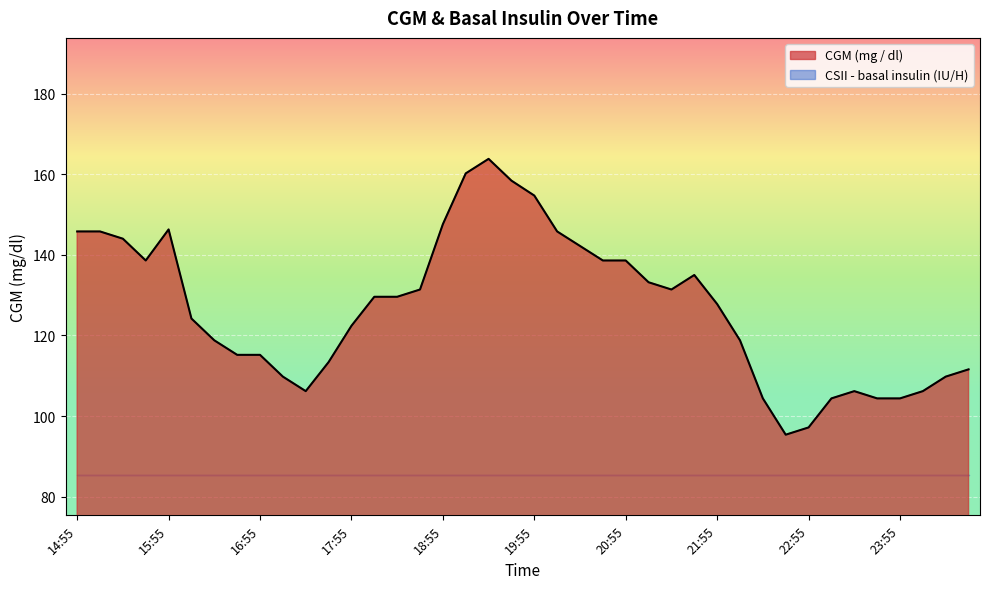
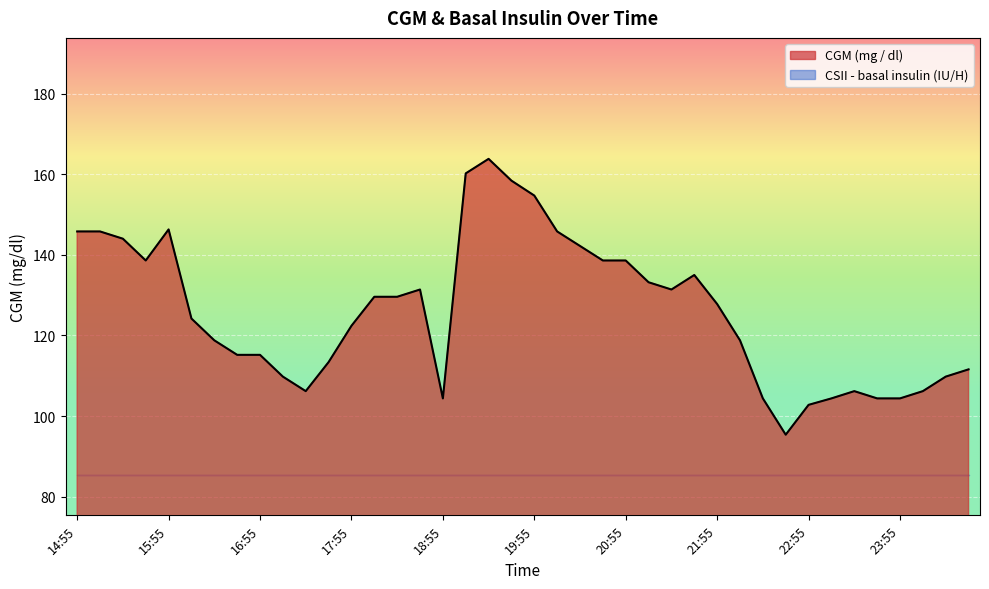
  {
    "CGM (mg / dl)": {
      "14:55": 146,
      "15:55": 146,
      "16:55": 115,
      "17:55": 122,
-     "18:55": 148,
+     "18:55": 104,
      "19:55": 155,
      "20:55": 139,
      "21:55": 128,
-     "22:55": 97,
+     "22:55": 103,
      "23:55": 104
    },
    "CSII - basal insulin (IU/H)": {
      "14:55": 0,
      "15:55": 0,
      "16:55": 0,
      "17:55": 0,
      "18:55": 0,
      "19:55": 0,
      "20:55": 0,
      "21:55": 0,
      "22:55": 0,
      "23:55": 0
    }
  }
